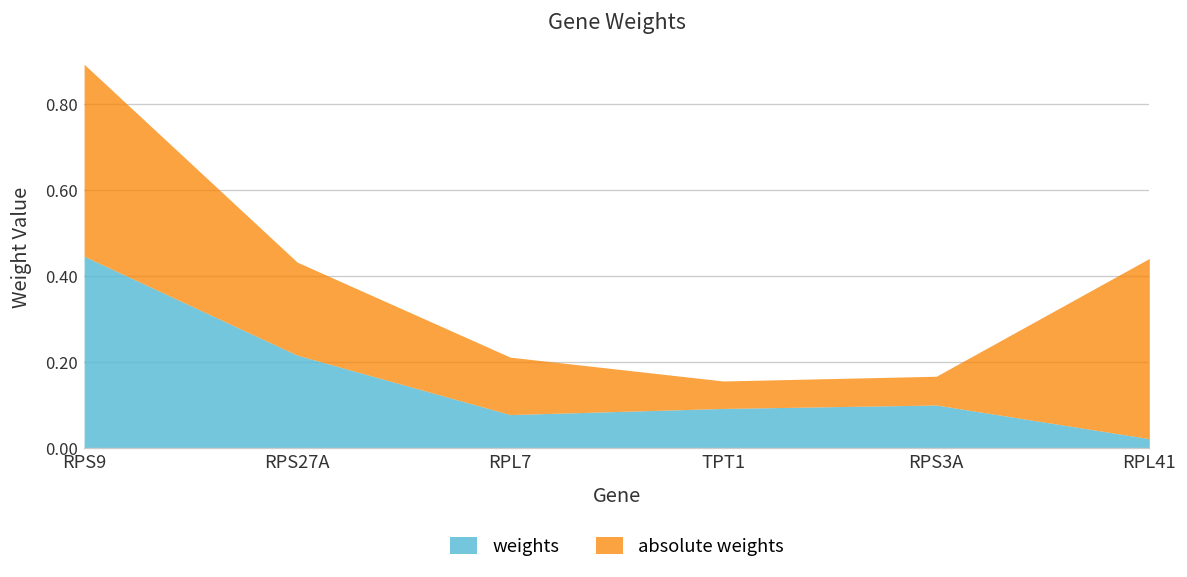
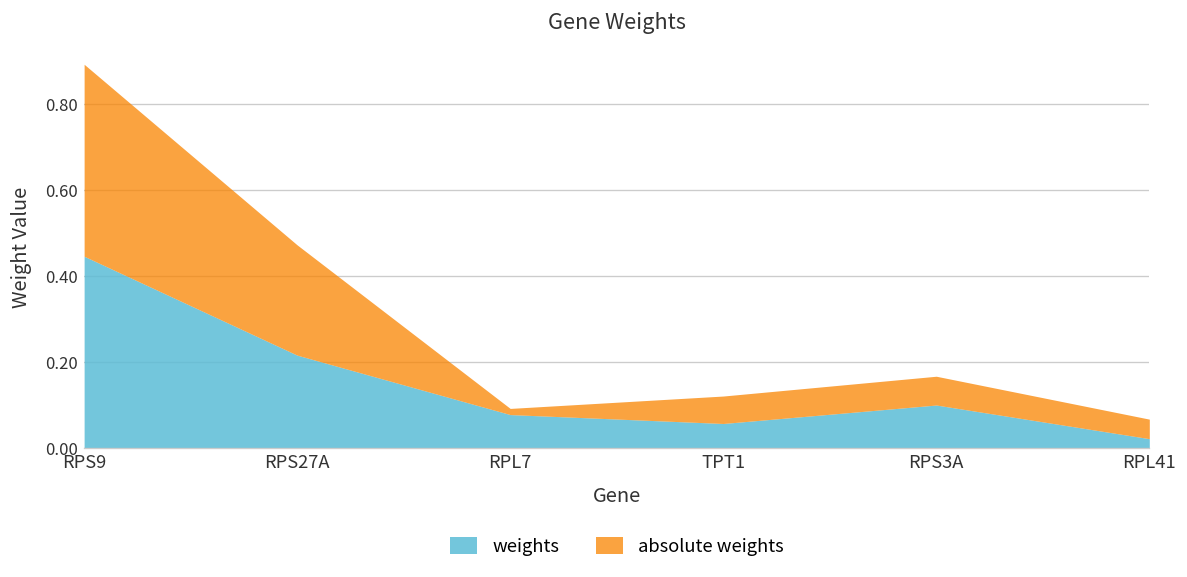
  {
    "weights": {
      "RPS9": 0.45,
      "RPS27A": 0.22,
      "RPL7": 0.08,
-     "TPT1": 0.09,
+     "TPT1": 0.06,
      "RPS3A": 0.10,
      "RPL41": 0.02
    },
    "absolute weights": {
      "RPS9": 0.45,
-     "RPS27A": 0.22,
-     "RPL7": 0.13,
+     "RPS27A": 0.26,
+     "RPL7": 0.01,
      "TPT1": 0.06,
      "RPS3A": 0.07,
-     "RPL41": 0.42
+     "RPL41": 0.05
    }
  }
